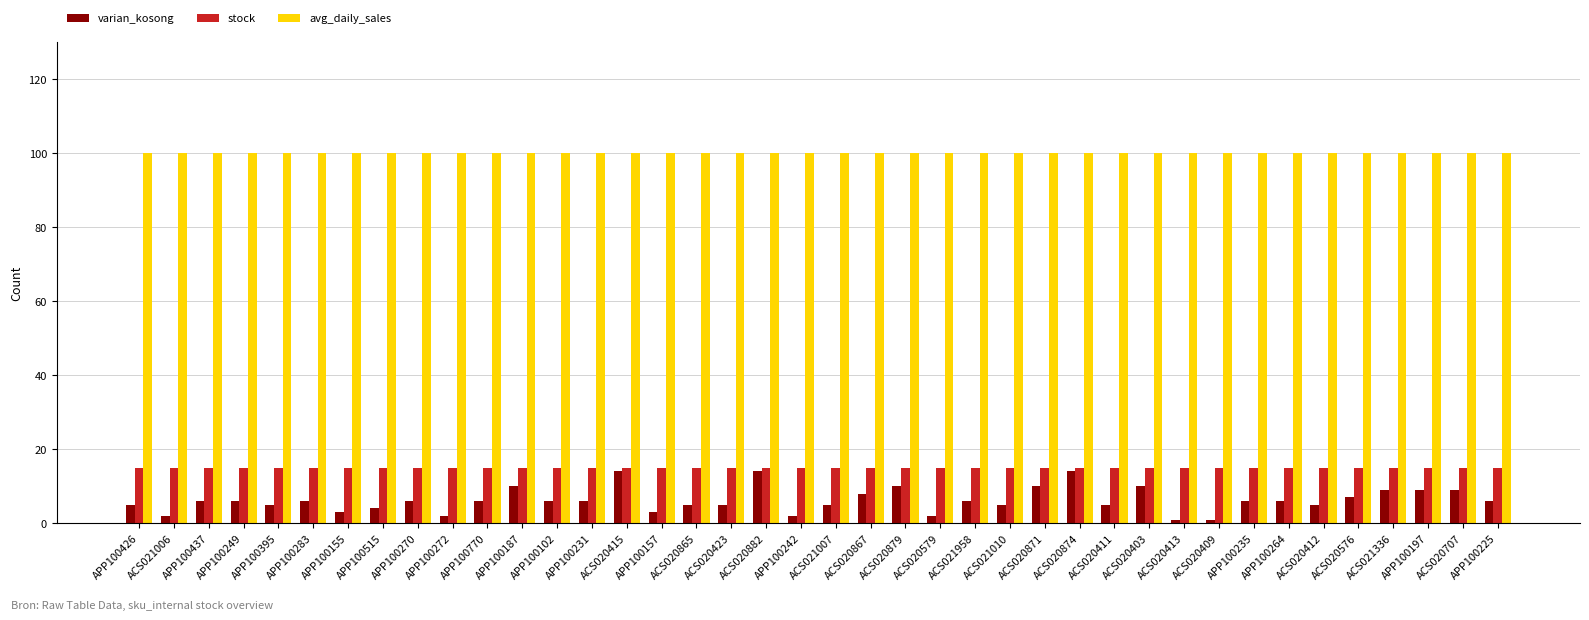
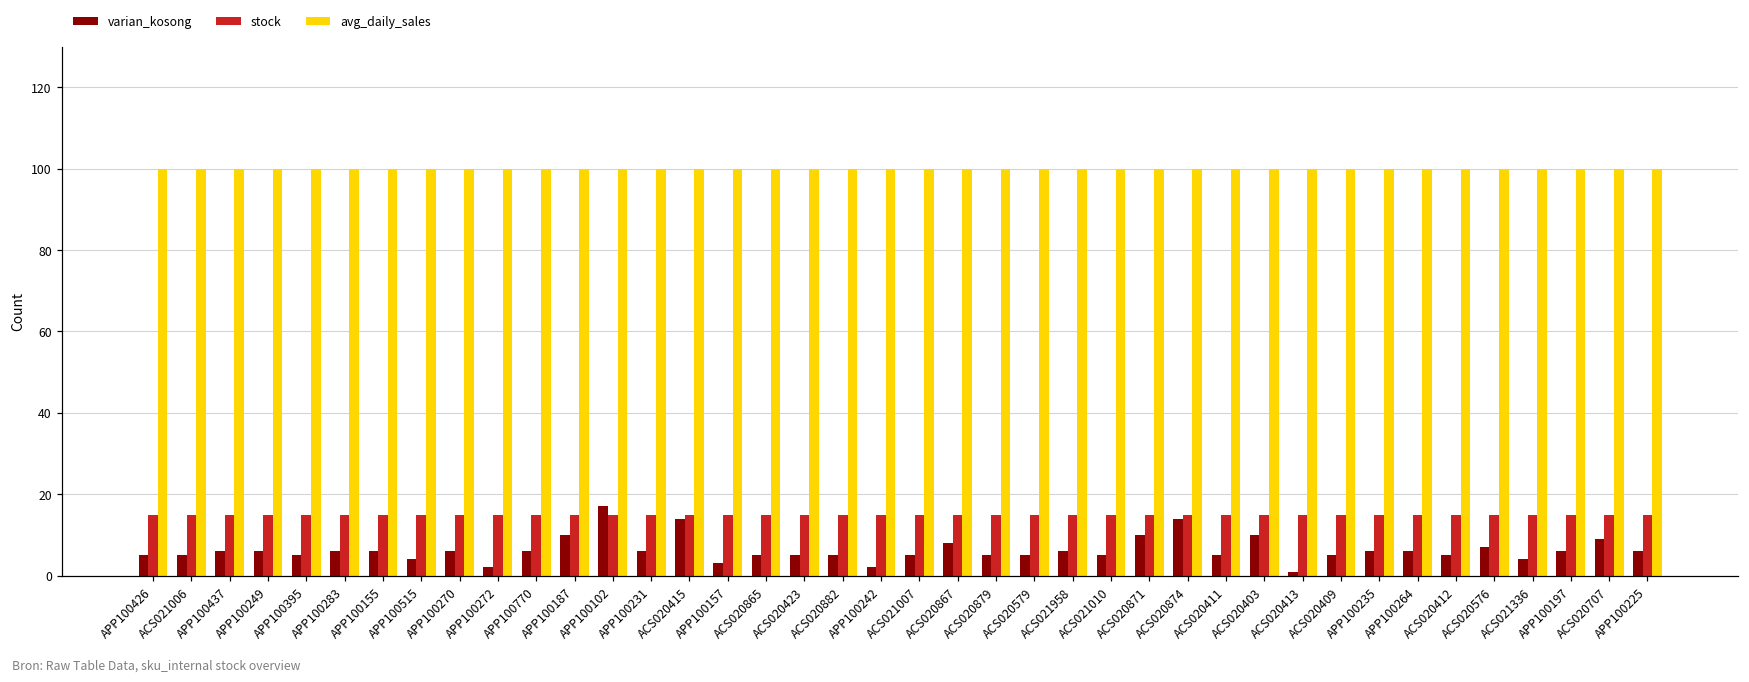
  {
    "varian_kosong": {
      "APP100426": 5,
-     "ACS021006": 2,
+     "ACS021006": 5,
      "APP100437": 6,
      "APP100249": 6,
      "APP100395": 5,
      "APP100283": 6,
-     "APP100155": 3,
+     "APP100155": 6,
      "APP100515": 4,
      "APP100270": 6,
      "APP100272": 2,
      "APP100770": 6,
      "APP100187": 10,
-     "APP100102": 6,
+     "APP100102": 17,
      "APP100231": 6,
      "ACS020415": 14,
      "APP100157": 3,
      "ACS020865": 5,
      "ACS020423": 5,
-     "ACS020882": 14,
+     "ACS020882": 5,
      "APP100242": 2,
      "ACS021007": 5,
      "ACS020867": 8,
-     "ACS020879": 10,
-     "ACS020579": 2,
+     "ACS020879": 5,
+     "ACS020579": 5,
      "ACS021958": 6,
      "ACS021010": 5,
      "ACS020871": 10,
      "ACS020874": 14,
      "ACS020411": 5,
      "ACS020403": 10,
      "ACS020413": 1,
-     "ACS020409": 1,
+     "ACS020409": 5,
      "APP100235": 6,
      "APP100264": 6,
      "ACS020412": 5,
      "ACS020576": 7,
-     "ACS021336": 9,
-     "APP100197": 9,
+     "ACS021336": 4,
+     "APP100197": 6,
      "ACS020707": 9,
      "APP100225": 6
    },
    "stock": {
      "APP100426": 15,
      "ACS021006": 15,
      "APP100437": 15,
      "APP100249": 15,
      "APP100395": 15,
      "APP100283": 15,
      "APP100155": 15,
      "APP100515": 15,
      "APP100270": 15,
      "APP100272": 15,
      "APP100770": 15,
      "APP100187": 15,
      "APP100102": 15,
      "APP100231": 15,
      "ACS020415": 15,
      "APP100157": 15,
      "ACS020865": 15,
      "ACS020423": 15,
      "ACS020882": 15,
      "APP100242": 15,
      "ACS021007": 15,
      "ACS020867": 15,
      "ACS020879": 15,
      "ACS020579": 15,
      "ACS021958": 15,
      "ACS021010": 15,
      "ACS020871": 15,
      "ACS020874": 15,
      "ACS020411": 15,
      "ACS020403": 15,
      "ACS020413": 15,
      "ACS020409": 15,
      "APP100235": 15,
      "APP100264": 15,
      "ACS020412": 15,
      "ACS020576": 15,
      "ACS021336": 15,
      "APP100197": 15,
      "ACS020707": 15,
      "APP100225": 15
    },
    "avg_daily_sales": {
      "APP100426": 100,
      "ACS021006": 100,
      "APP100437": 100,
      "APP100249": 100,
      "APP100395": 100,
      "APP100283": 100,
      "APP100155": 100,
      "APP100515": 100,
      "APP100270": 100,
      "APP100272": 100,
      "APP100770": 100,
      "APP100187": 100,
      "APP100102": 100,
      "APP100231": 100,
      "ACS020415": 100,
      "APP100157": 100,
      "ACS020865": 100,
      "ACS020423": 100,
      "ACS020882": 100,
      "APP100242": 100,
      "ACS021007": 100,
      "ACS020867": 100,
      "ACS020879": 100,
      "ACS020579": 100,
      "ACS021958": 100,
      "ACS021010": 100,
      "ACS020871": 100,
      "ACS020874": 100,
      "ACS020411": 100,
      "ACS020403": 100,
      "ACS020413": 100,
      "ACS020409": 100,
      "APP100235": 100,
      "APP100264": 100,
      "ACS020412": 100,
      "ACS020576": 100,
      "ACS021336": 100,
      "APP100197": 100,
      "ACS020707": 100,
      "APP100225": 100
    }
  }
